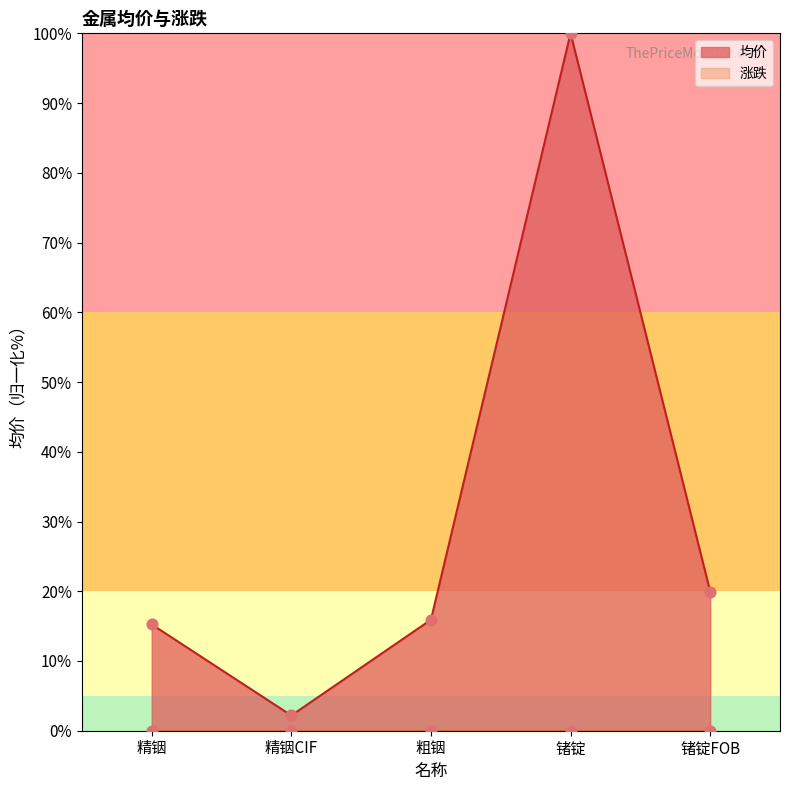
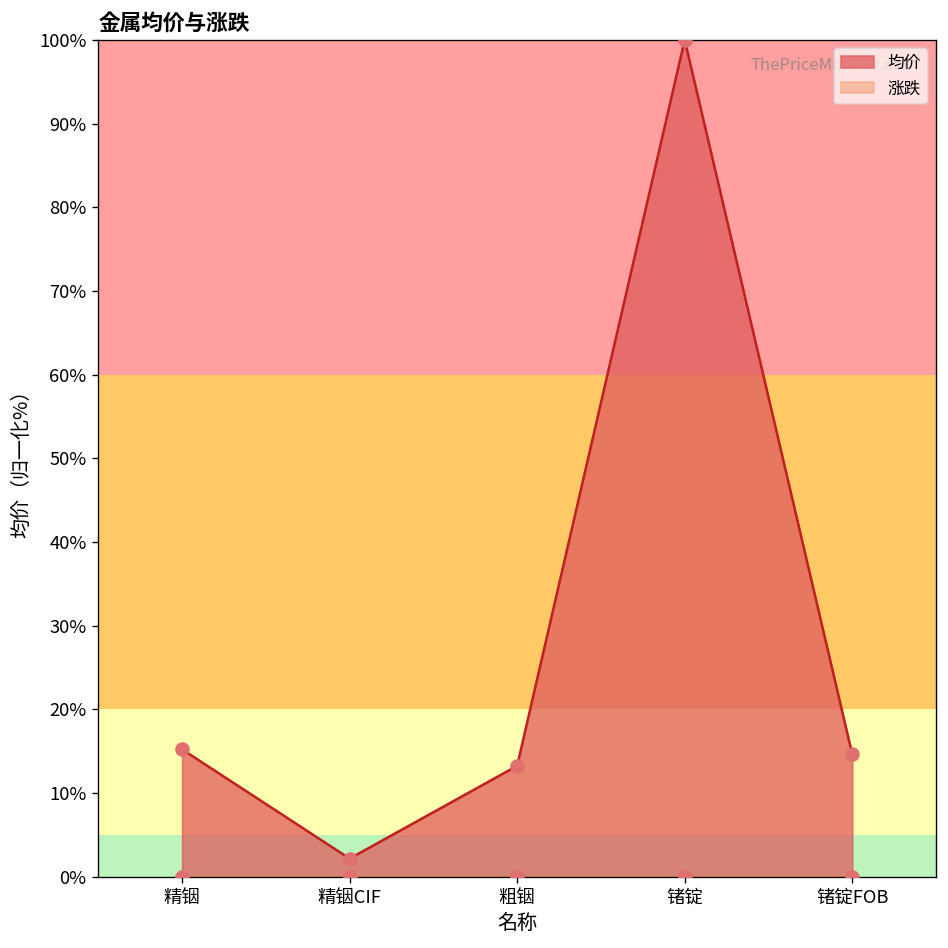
  {
    "均价": {
      "精铟": "15%",
      "精铟CIF": "2%",
-     "粗铟": "16%",
+     "粗铟": "13%",
      "锗锭": "100%",
-     "锗锭FOB": "20%"
+     "锗锭FOB": "15%"
    },
    "涨跌": {
      "精铟": "0%",
      "精铟CIF": "0%",
      "粗铟": "0%",
      "锗锭": "0%",
      "锗锭FOB": "0%"
    }
  }
